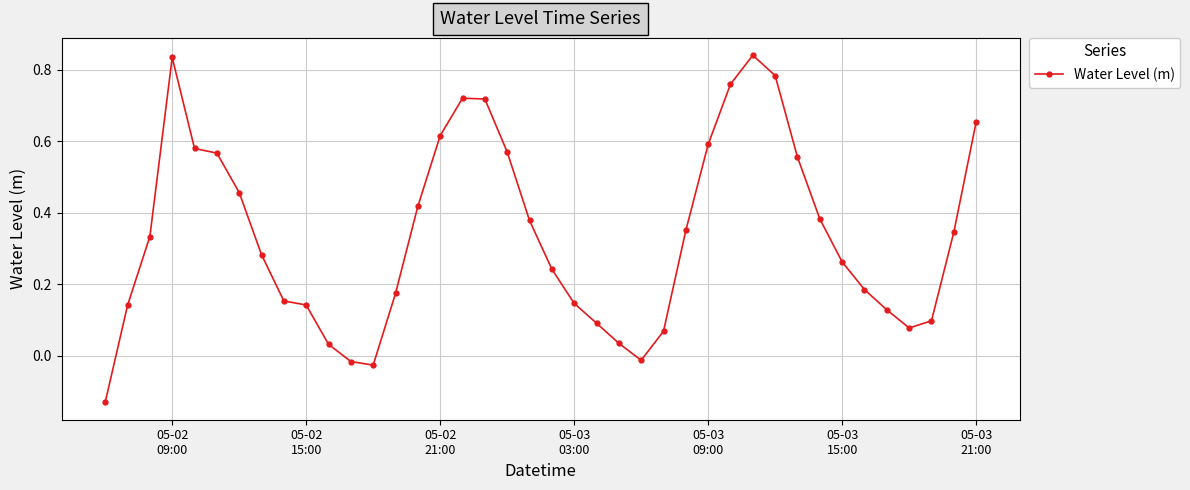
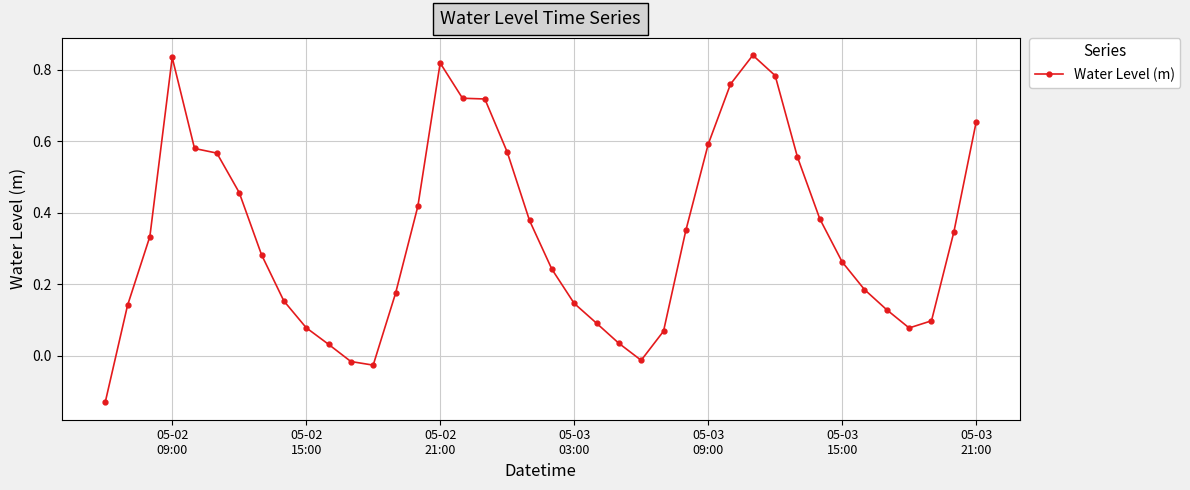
  {
    "05-02 09:00": 0.83,
-   "05-02 15:00": 0.14,
-   "05-02 21:00": 0.62,
+   "05-02 15:00": 0.08,
+   "05-02 21:00": 0.82,
    "05-03 03:00": 0.15,
    "05-03 09:00": 0.59,
    "05-03 15:00": 0.26,
    "05-03 21:00": 0.65
  }
